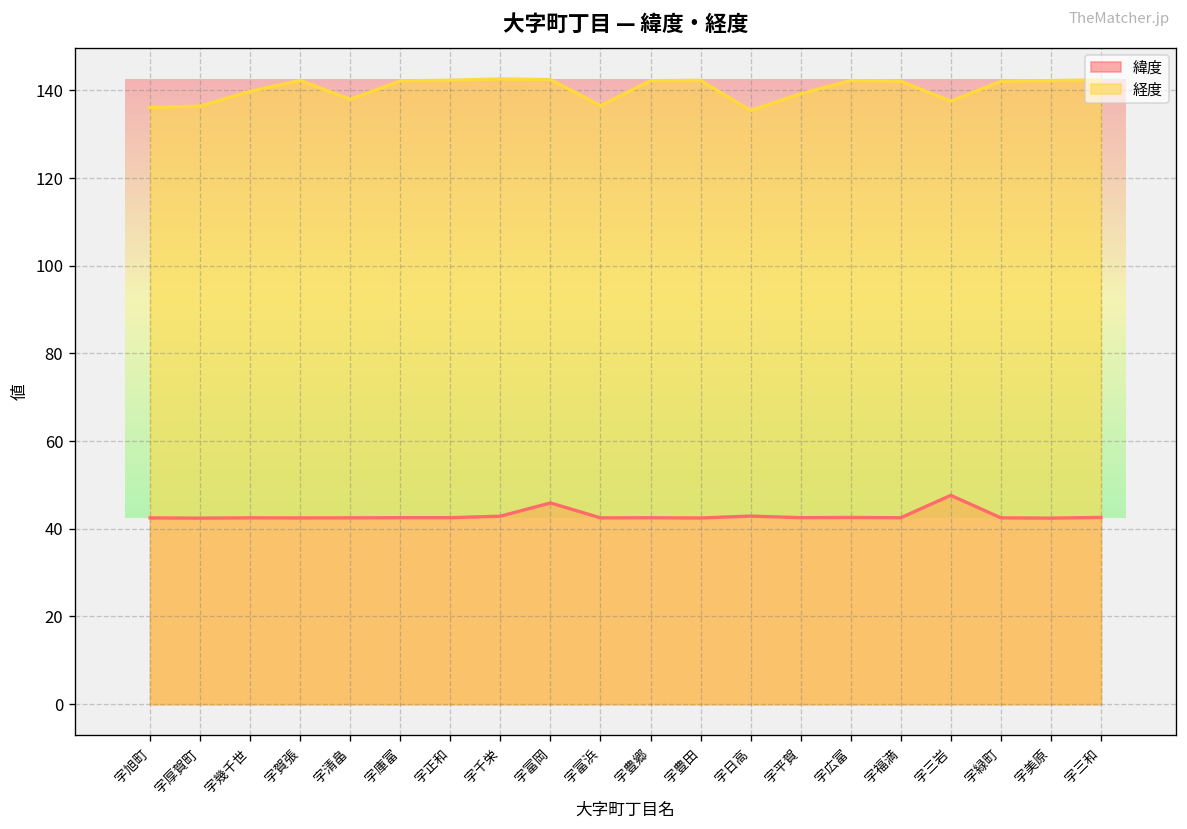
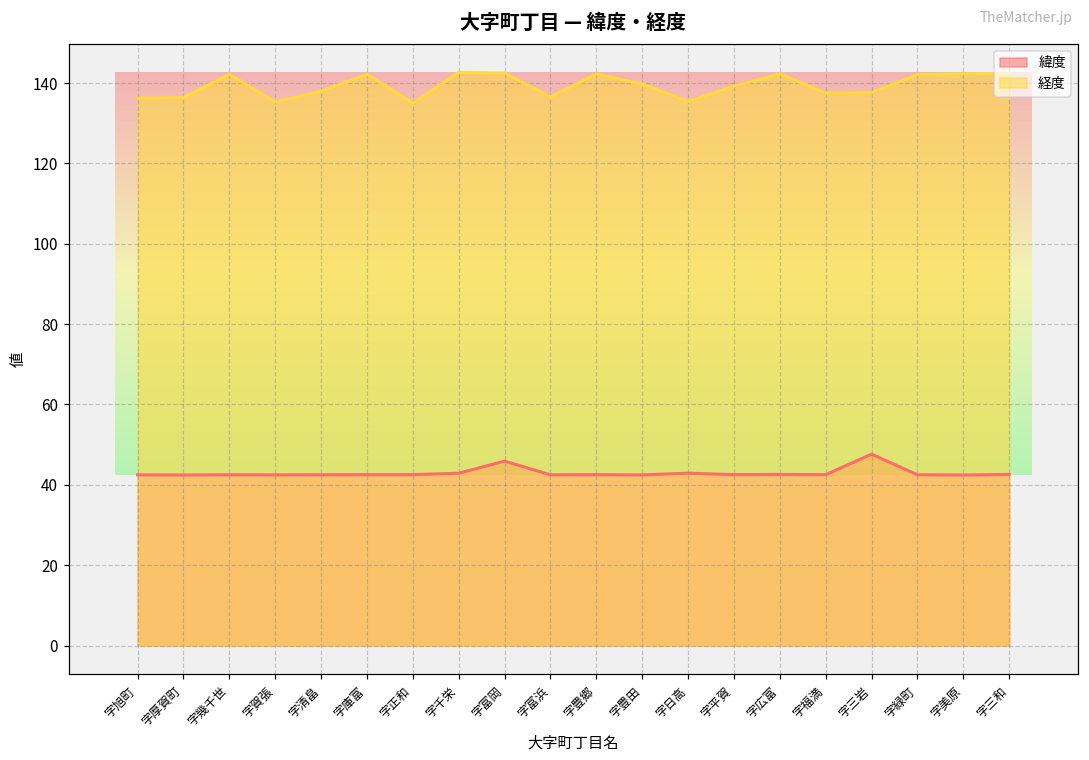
  {
    "緯度": {
      "字旭町": 42,
      "字厚賀町": 42,
      "字幾千世": 43,
      "字賀張": 42,
      "字清畠": 43,
      "字庫富": 43,
      "字正和": 43,
      "字千栄": 43,
      "字富岡": 46,
      "字富浜": 42,
      "字豊郷": 43,
      "字豊田": 42,
      "字日高": 43,
      "字平賀": 43,
      "字広富": 43,
      "字福満": 43,
      "字三岩": 48,
      "字緑町": 42,
      "字美原": 42,
      "字三和": 43
    },
    "経度": {
      "字旭町": 136,
      "字厚賀町": 136,
-     "字幾千世": 140,
-     "字賀張": 142,
+     "字幾千世": 142,
+     "字賀張": 135,
      "字清畠": 138,
      "字庫富": 142,
-     "字正和": 142,
+     "字正和": 135,
      "字千栄": 143,
      "字富岡": 142,
      "字富浜": 137,
      "字豊郷": 142,
-     "字豊田": 142,
+     "字豊田": 140,
      "字日高": 135,
      "字平賀": 139,
      "字広富": 142,
-     "字福満": 142,
+     "字福満": 138,
      "字三岩": 138,
      "字緑町": 142,
      "字美原": 142
    }
  }
